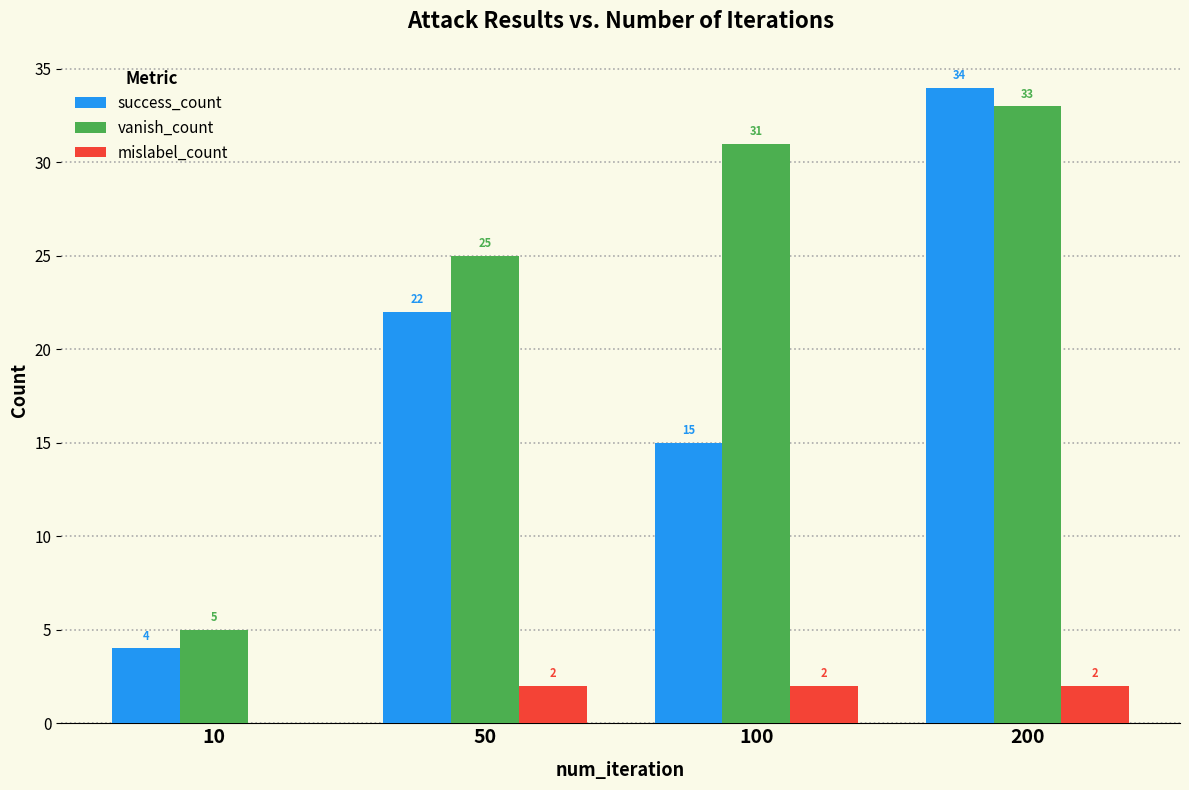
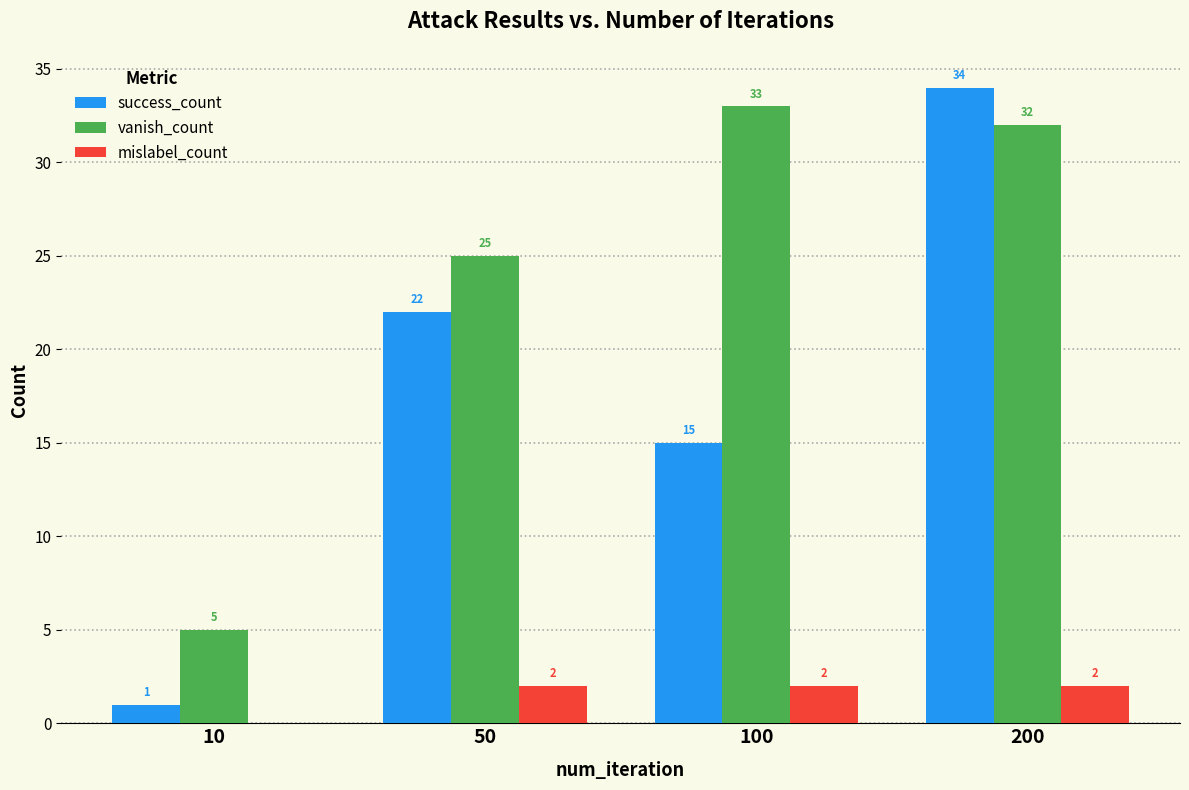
  {
    "success_count": {
-     "10": 4,
+     "10": 1,
      "50": 22,
      "100": 15,
      "200": 34
    },
    "vanish_count": {
      "10": 5,
      "50": 25,
-     "100": 31,
-     "200": 33
+     "100": 33,
+     "200": 32
    },
    "mislabel_count": {
      "50": 2,
      "100": 2,
      "200": 2
    }
  }
